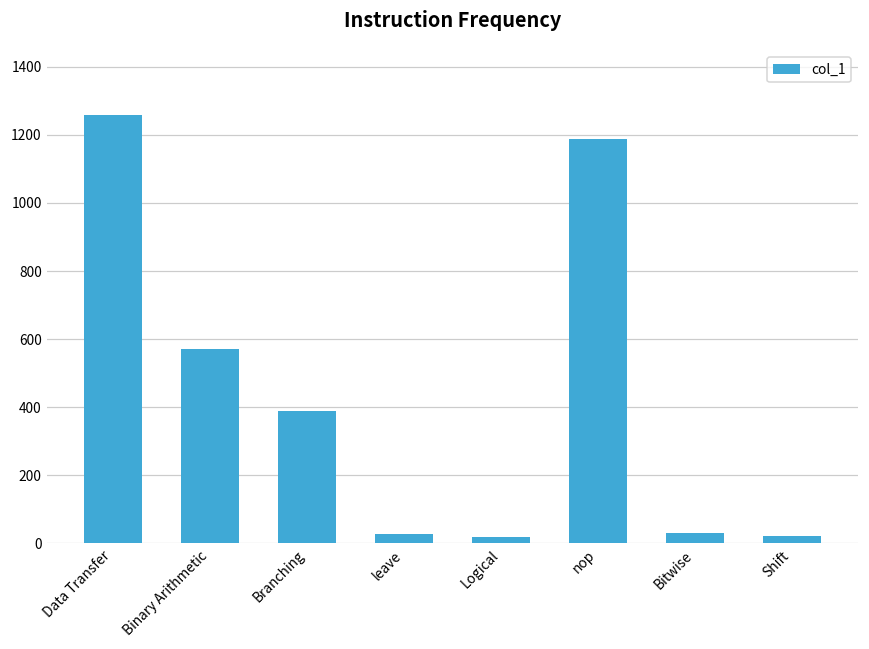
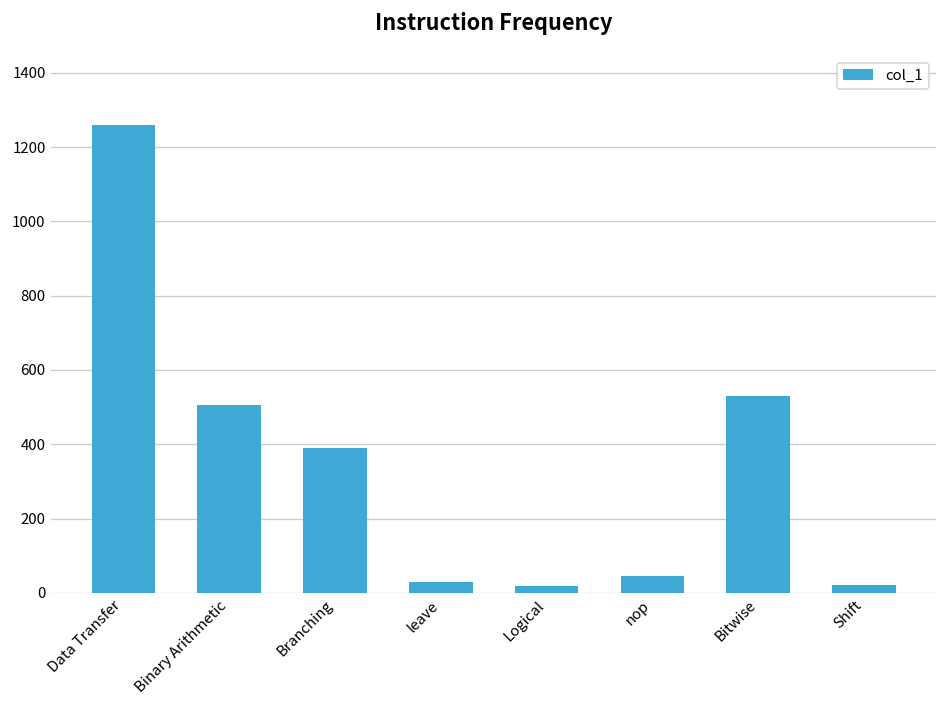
  {
    "Data Transfer": 1260,
-   "Binary Arithmetic": 570,
+   "Binary Arithmetic": 510,
    "Branching": 390,
    "leave": 30,
    "Logical": 20,
-   "nop": 1190,
-   "Bitwise": 30,
+   "nop": 50,
+   "Bitwise": 530,
    "Shift": 20
  }
